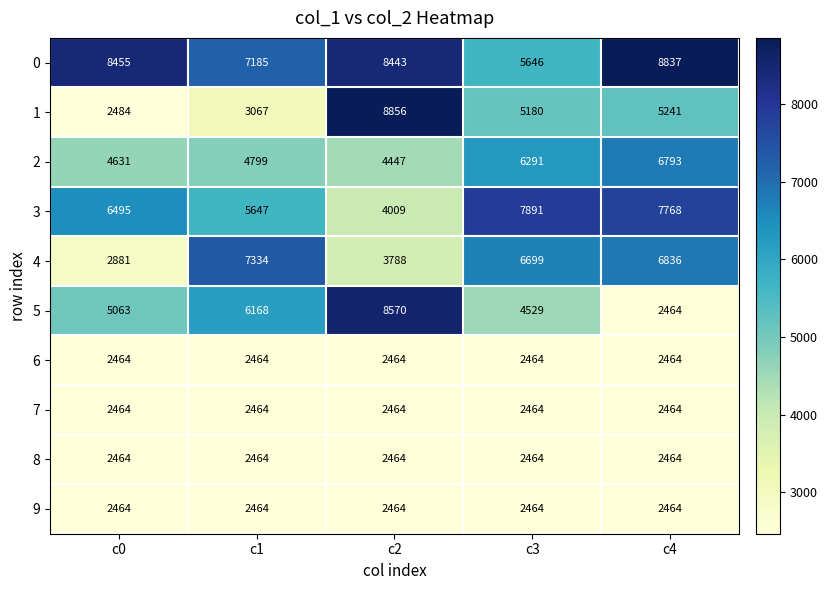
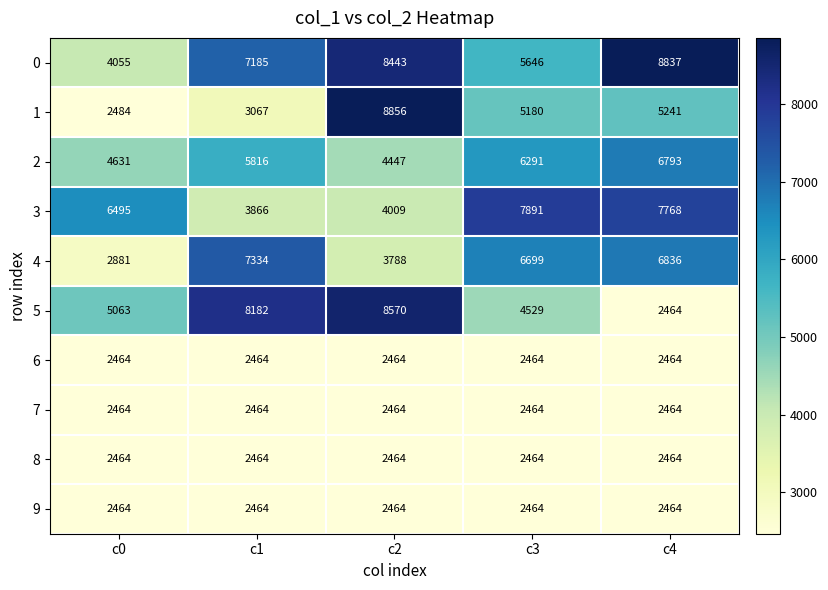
  {
    "0": {
-     "c0": 8455,
+     "c0": 4055,
      "c1": 7185,
      "c2": 8443,
      "c3": 5646,
      "c4": 8837
    },
    "1": {
      "c0": 2484,
      "c1": 3067,
      "c2": 8856,
      "c3": 5180,
      "c4": 5241
    },
    "2": {
      "c0": 4631,
-     "c1": 4799,
+     "c1": 5816,
      "c2": 4447,
      "c3": 6291,
      "c4": 6793
    },
    "3": {
      "c0": 6495,
-     "c1": 5647,
+     "c1": 3866,
      "c2": 4009,
      "c3": 7891,
      "c4": 7768
    },
    "4": {
      "c0": 2881,
      "c1": 7334,
      "c2": 3788,
      "c3": 6699,
      "c4": 6836
    },
    "5": {
      "c0": 5063,
-     "c1": 6168,
+     "c1": 8182,
      "c2": 8570,
      "c3": 4529,
      "c4": 2464
    },
    "6": {
      "c0": 2464,
      "c1": 2464,
      "c2": 2464,
      "c3": 2464,
      "c4": 2464
    },
    "7": {
      "c0": 2464,
      "c1": 2464,
      "c2": 2464,
      "c3": 2464,
      "c4": 2464
    },
    "8": {
      "c0": 2464,
      "c1": 2464,
      "c2": 2464,
      "c3": 2464,
      "c4": 2464
    },
    "9": {
      "c0": 2464,
      "c1": 2464,
      "c2": 2464,
      "c3": 2464,
      "c4": 2464
    }
  }
